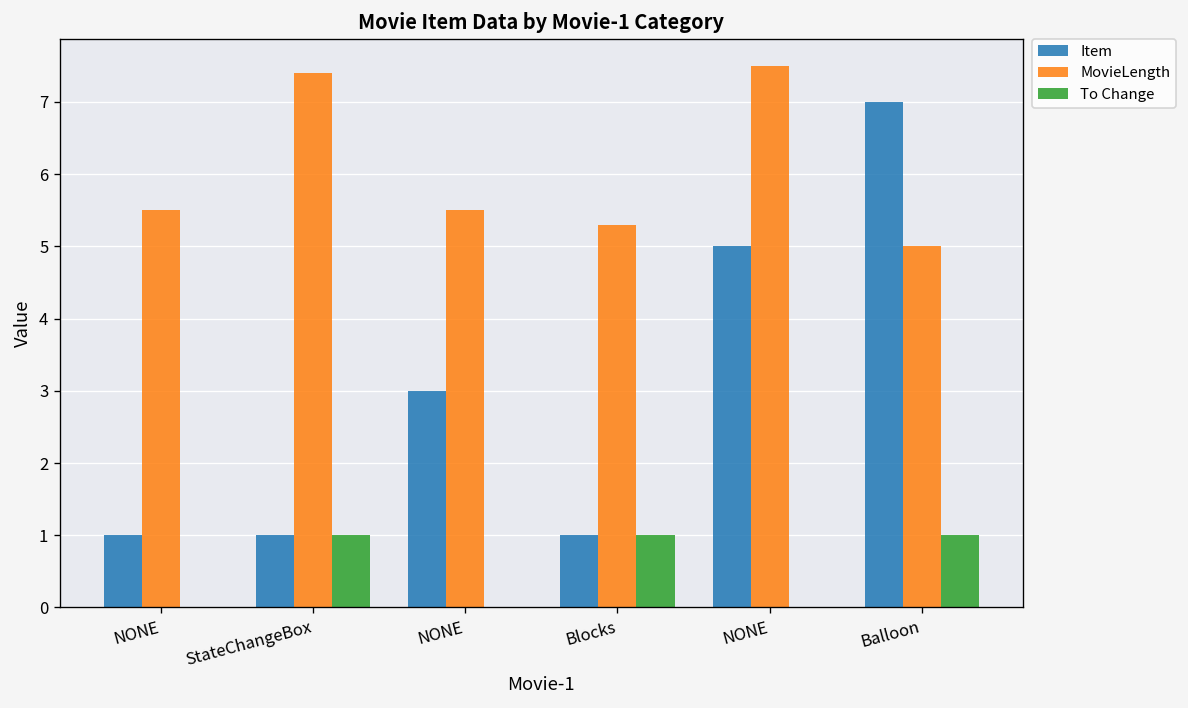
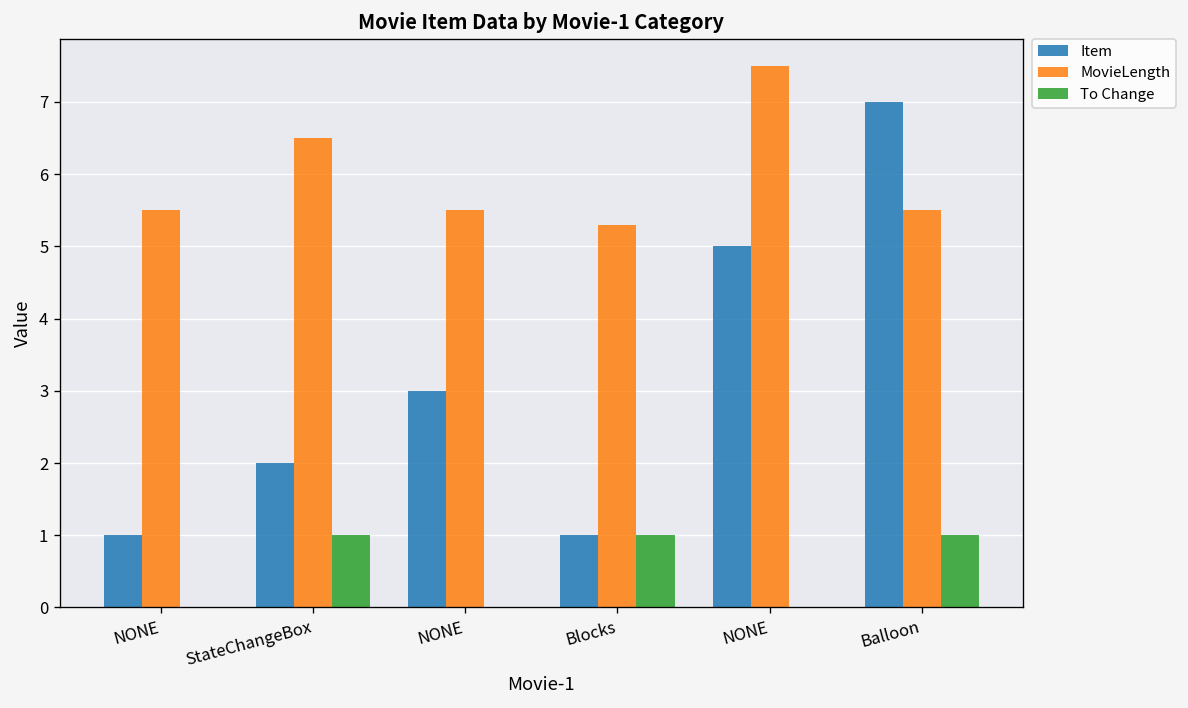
  {
    "Item": {
-     "StateChangeBox": 1,
+     "StateChangeBox": 2,
      "Blocks": 1,
      "Balloon": 7
    },
    "MovieLength": {
-     "StateChangeBox": 7.4,
+     "StateChangeBox": 6.5,
      "Blocks": 5.3,
-     "Balloon": 5.0
+     "Balloon": 5.5
    },
    "To Change": {
      "StateChangeBox": 1.0,
      "Blocks": 1.0,
      "Balloon": 1.0
    }
  }
